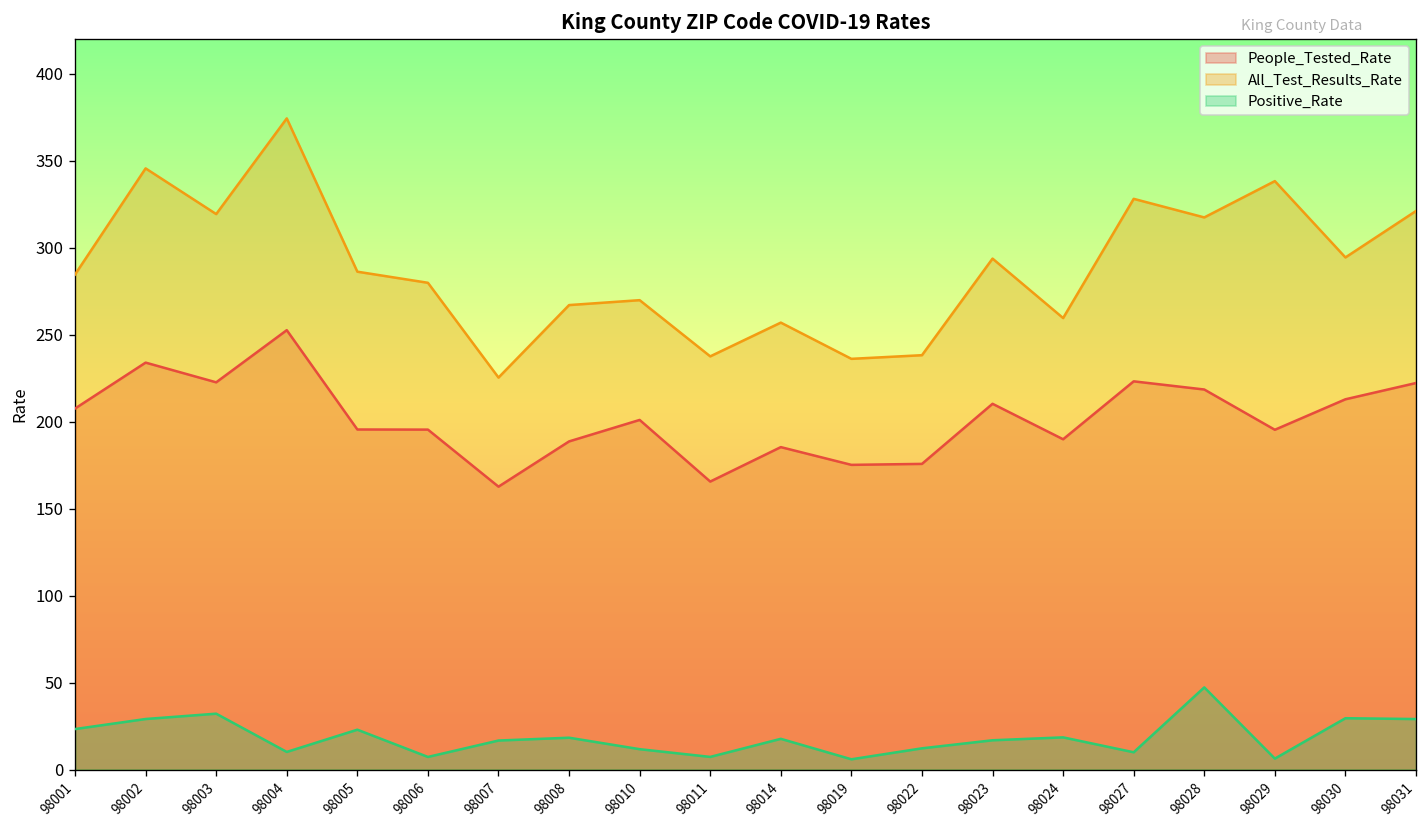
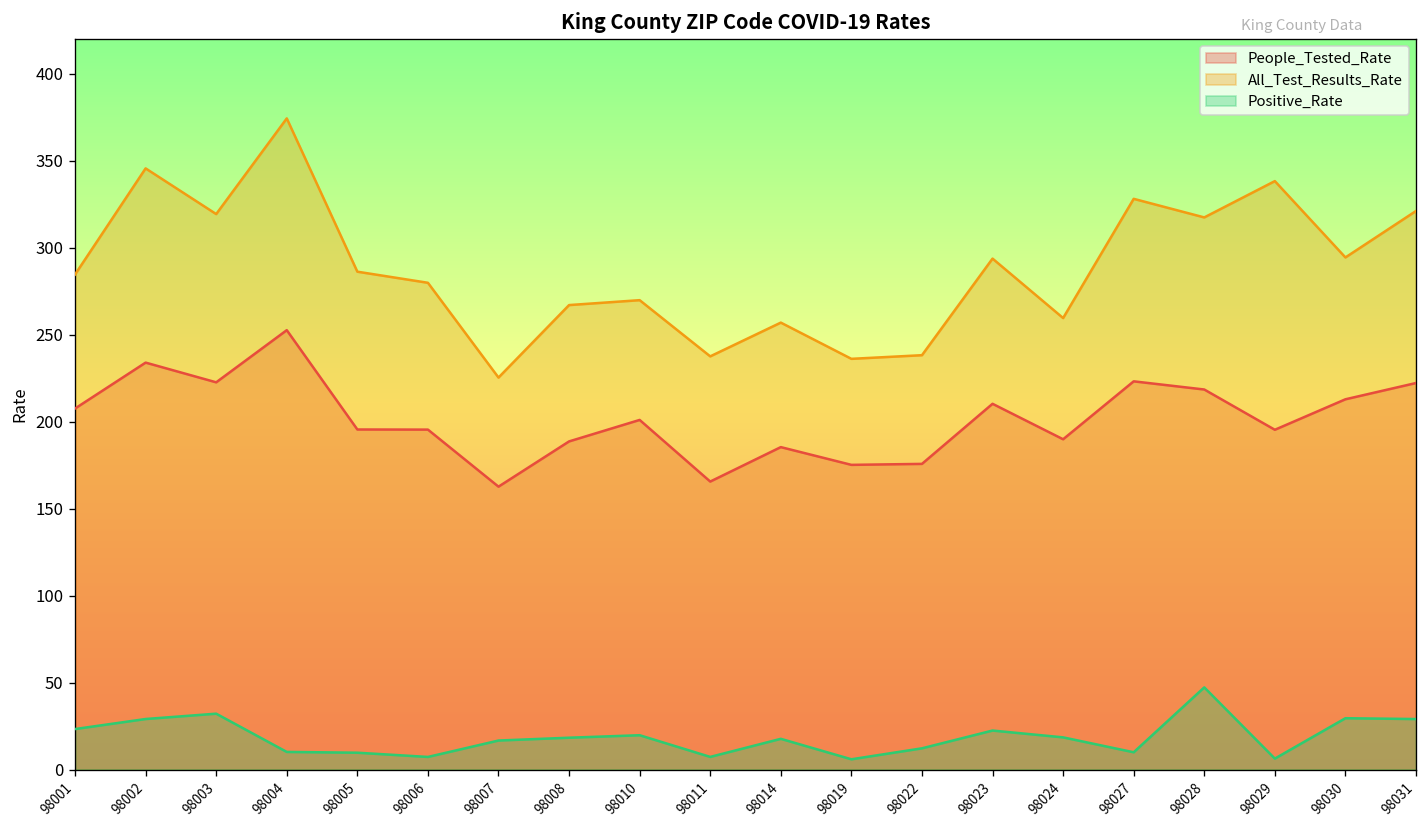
  {
    "Positive_Rate": {
      "98001": 23,
      "98002": 29,
      "98003": 32,
      "98004": 10,
-     "98005": 23,
+     "98005": 10,
      "98006": 7,
      "98007": 17,
      "98008": 18,
-     "98010": 12,
+     "98010": 20,
      "98011": 7,
      "98014": 18,
      "98019": 6,
      "98022": 12,
-     "98023": 17,
+     "98023": 22,
      "98024": 19,
      "98027": 10,
      "98028": 47,
      "98029": 6,
      "98030": 30,
      "98031": 29
    }
  }
